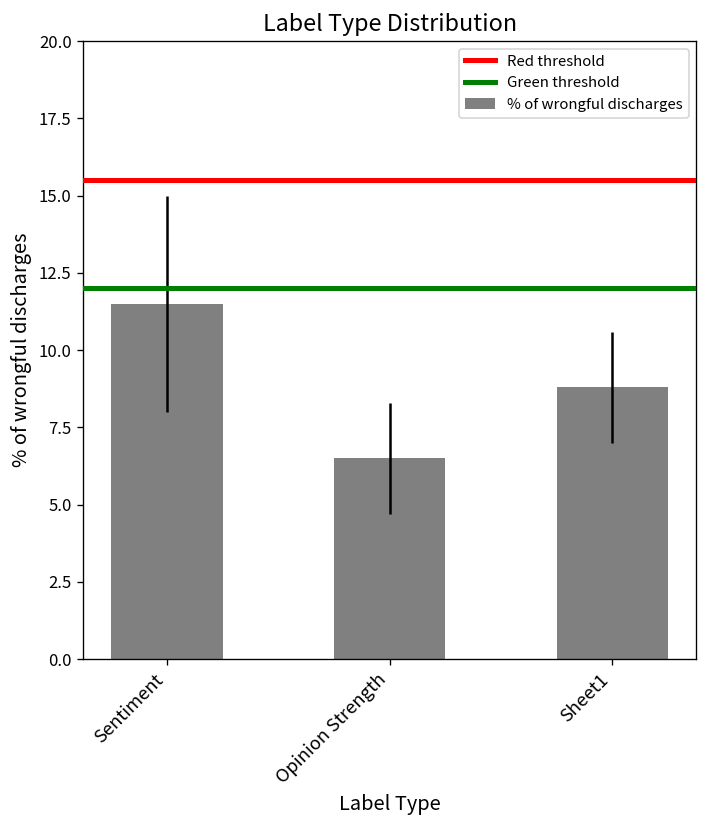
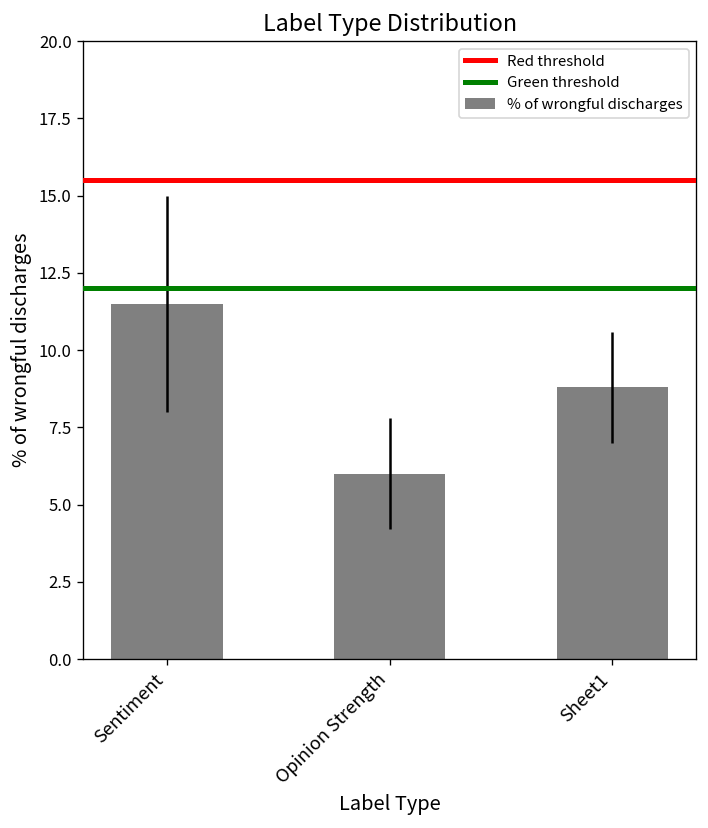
  {
    "Sentiment": 11.5,
-   "Opinion Strength": 6.5,
+   "Opinion Strength": 6.0,
    "Sheet1": 8.8
  }
